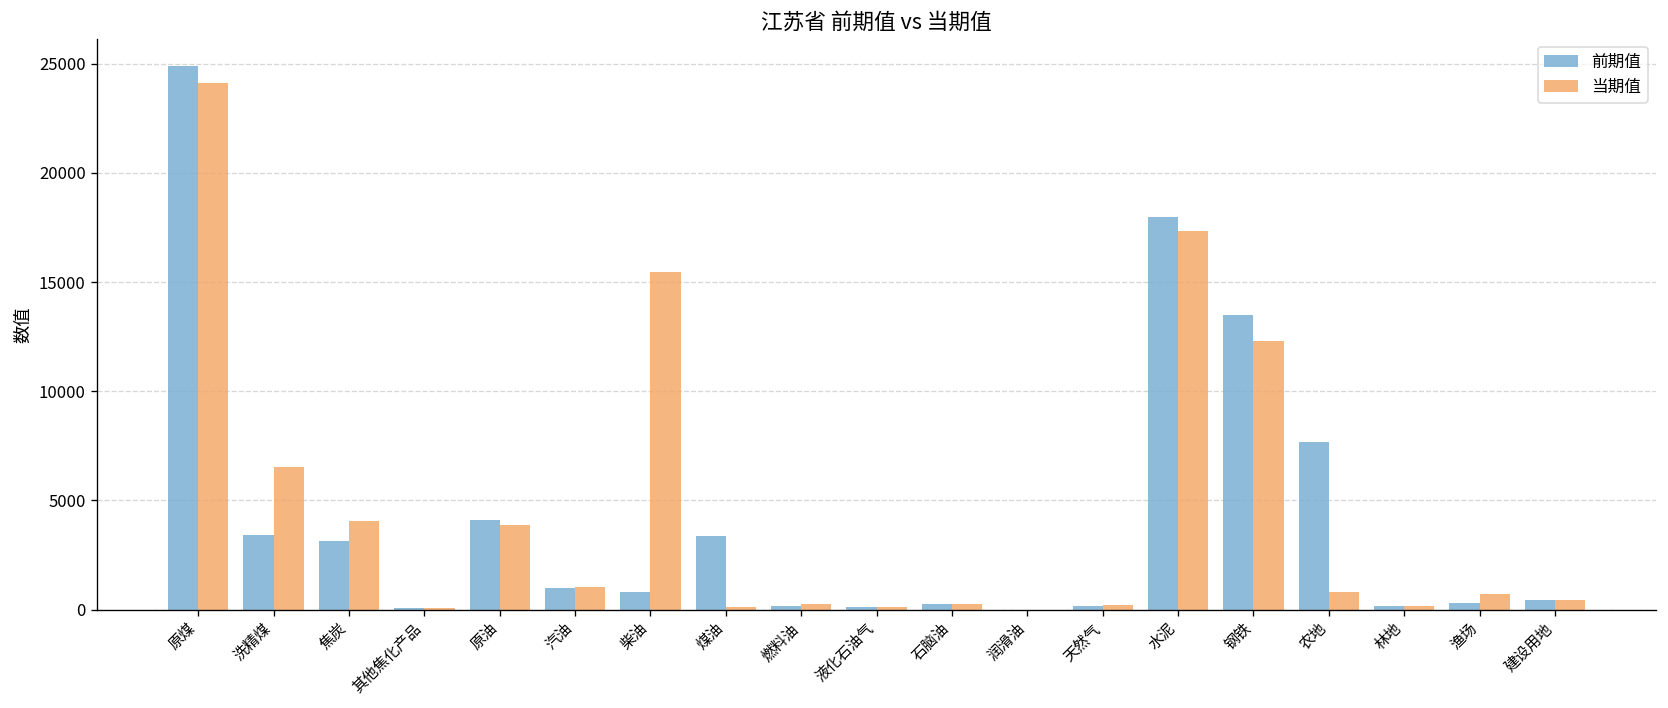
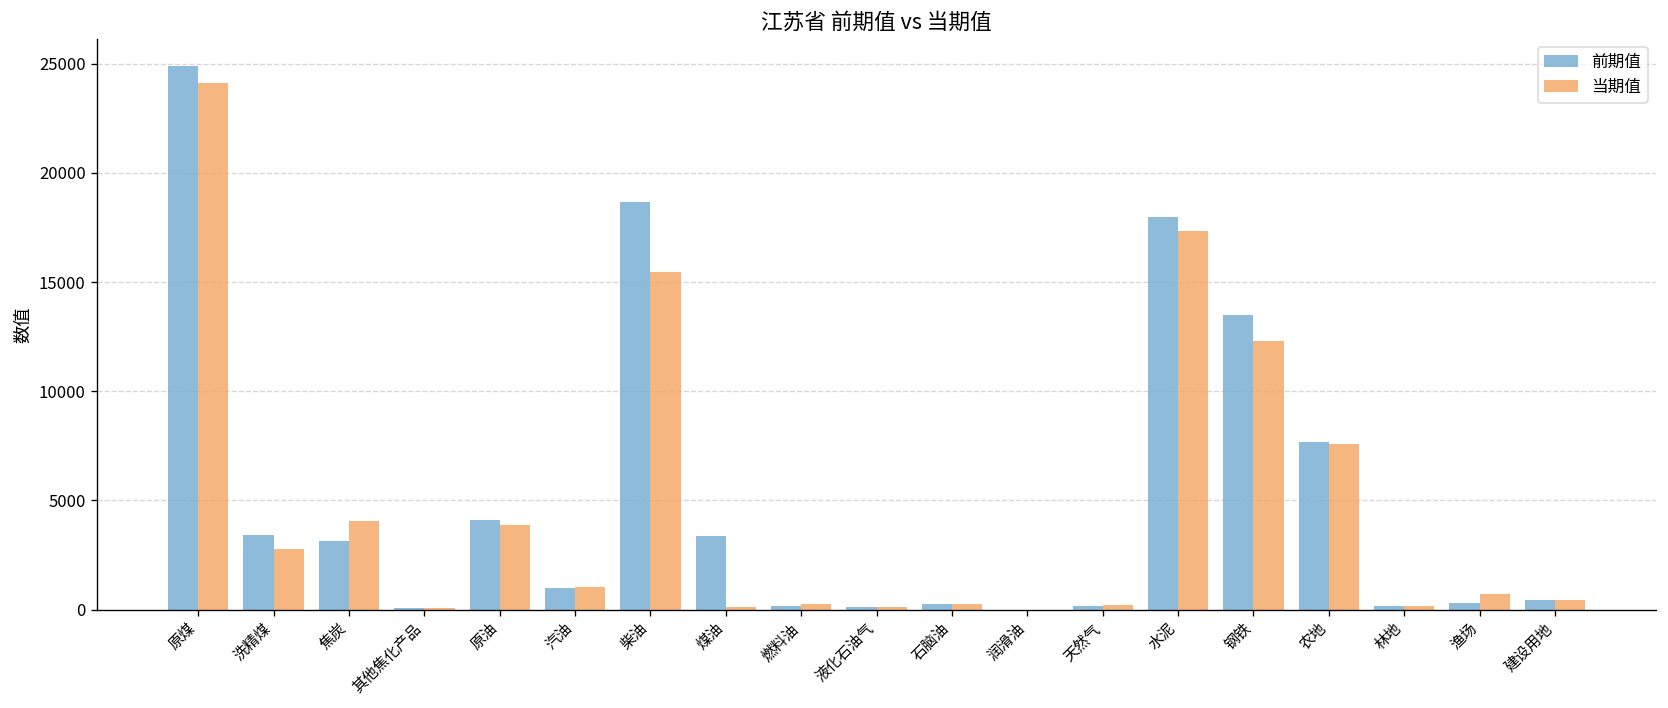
  {
    "前期值": {
      "原煤": 24900,
      "洗精煤": 3400,
      "焦炭": 3200,
      "原油": 4100,
      "汽油": 1000,
-     "柴油": 800,
+     "柴油": 18700,
      "煤油": 3400,
      "燃料油": 200,
      "石脑油": 300,
      "天然气": 200,
      "水泥": 18000,
      "钢铁": 13500,
      "农地": 7700,
      "林地": 200,
      "渔场": 300,
      "建设用地": 400
    },
    "当期值": {
      "原煤": 24100,
-     "洗精煤": 6500,
+     "洗精煤": 2800,
      "焦炭": 4100,
      "原油": 3900,
      "汽油": 1000,
      "柴油": 15400,
      "燃料油": 200,
      "石脑油": 300,
      "天然气": 200,
      "水泥": 17300,
      "钢铁": 12300,
-     "农地": 800,
+     "农地": 7600,
      "林地": 200,
      "渔场": 700,
      "建设用地": 400
    }
  }
